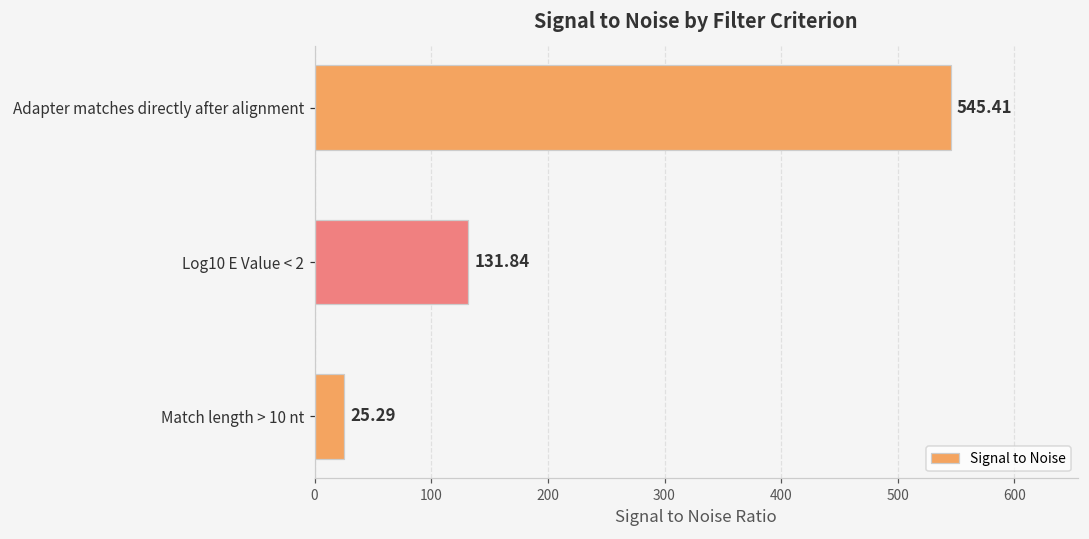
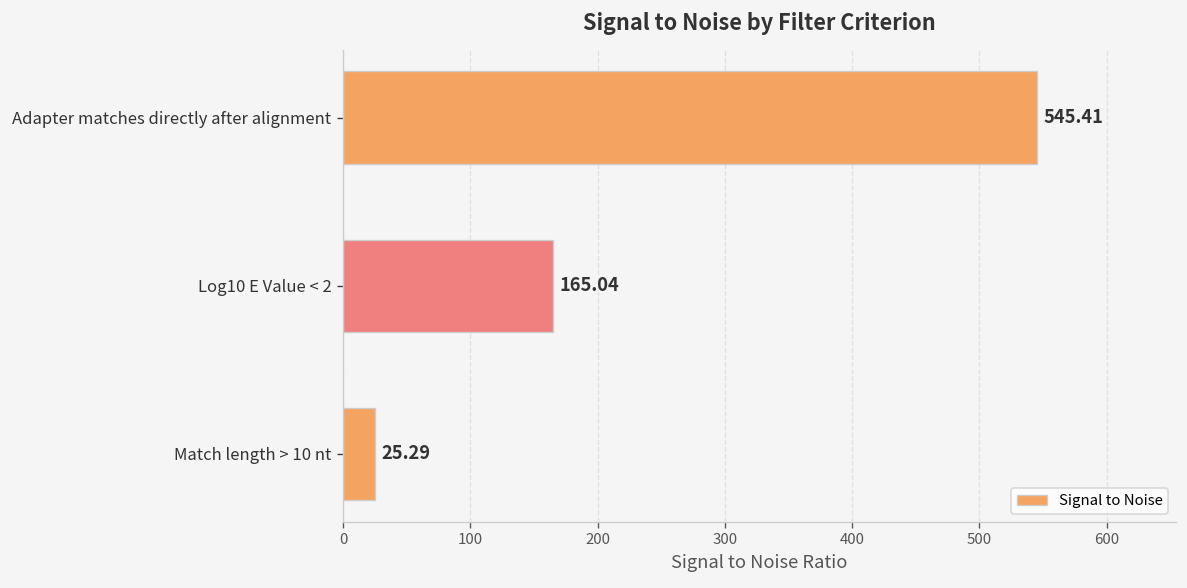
  {
    "Adapter matches directly after alignment": 545.41,
-   "Log10 E Value < 2": 131.84,
+   "Log10 E Value < 2": 165.04,
    "Match length > 10 nt": 25.29
  }
